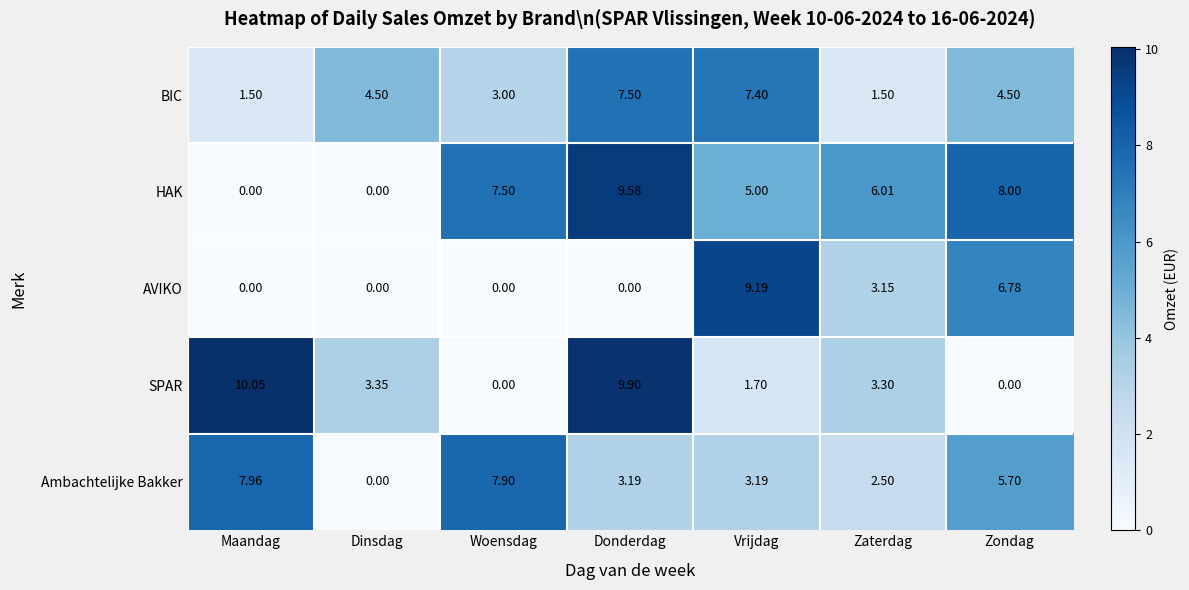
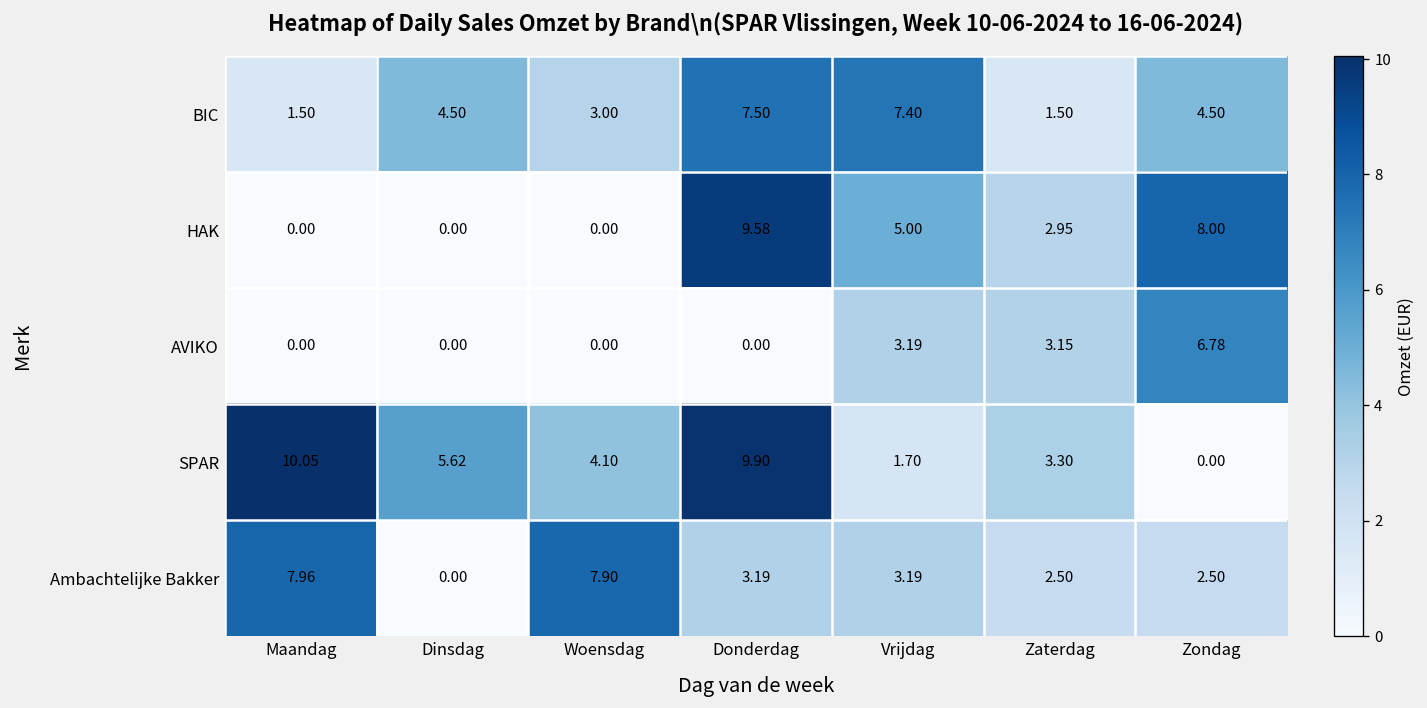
  {
    "BIC": {
      "Maandag": 1.50,
      "Dinsdag": 4.50,
      "Woensdag": 3.00,
      "Donderdag": 7.50,
      "Vrijdag": 7.40,
      "Zaterdag": 1.50,
      "Zondag": 4.50
    },
    "HAK": {
      "Maandag": 0.00,
      "Dinsdag": 0.00,
-     "Woensdag": 7.50,
+     "Woensdag": 0.00,
      "Donderdag": 9.58,
      "Vrijdag": 5.00,
-     "Zaterdag": 6.01,
+     "Zaterdag": 2.95,
      "Zondag": 8.00
    },
    "AVIKO": {
      "Maandag": 0.00,
      "Dinsdag": 0.00,
      "Woensdag": 0.00,
      "Donderdag": 0.00,
-     "Vrijdag": 9.19,
+     "Vrijdag": 3.19,
      "Zaterdag": 3.15,
      "Zondag": 6.78
    },
    "SPAR": {
      "Maandag": 10.05,
-     "Dinsdag": 3.35,
-     "Woensdag": 0.00,
+     "Dinsdag": 5.62,
+     "Woensdag": 4.10,
      "Donderdag": 9.90,
      "Vrijdag": 1.70,
      "Zaterdag": 3.30,
      "Zondag": 0.00
    },
    "Ambachtelijke Bakker": {
      "Maandag": 7.96,
      "Dinsdag": 0.00,
      "Woensdag": 7.90,
      "Donderdag": 3.19,
      "Vrijdag": 3.19,
      "Zaterdag": 2.50,
-     "Zondag": 5.70
+     "Zondag": 2.50
    }
  }
